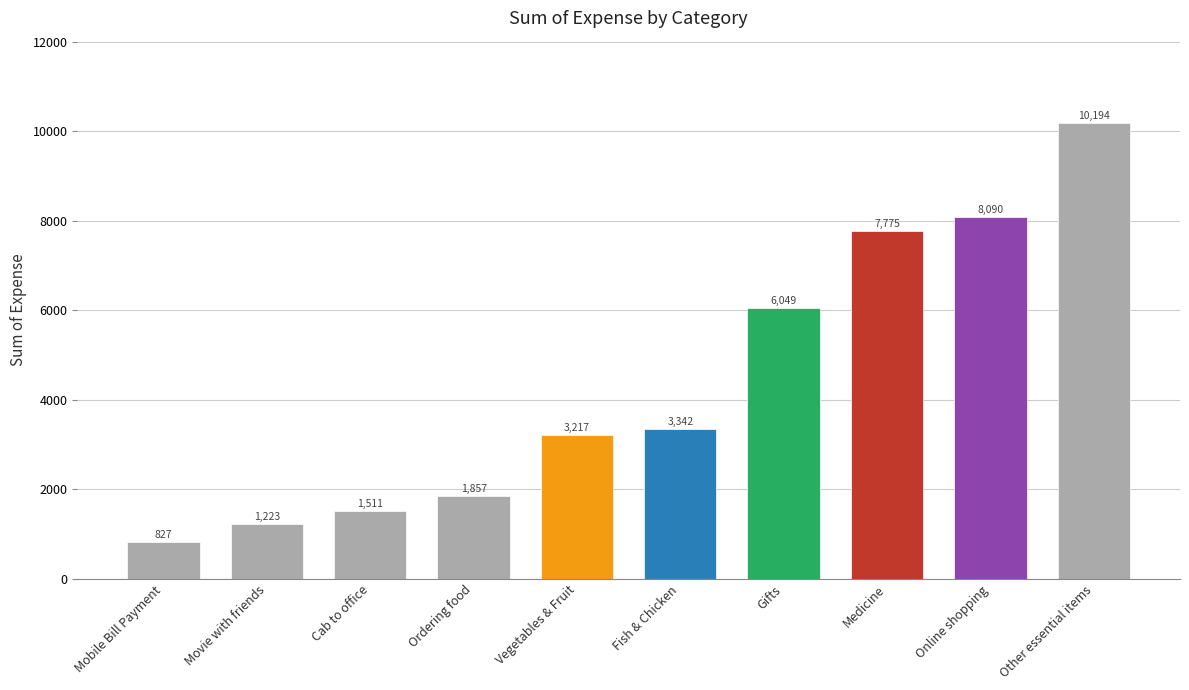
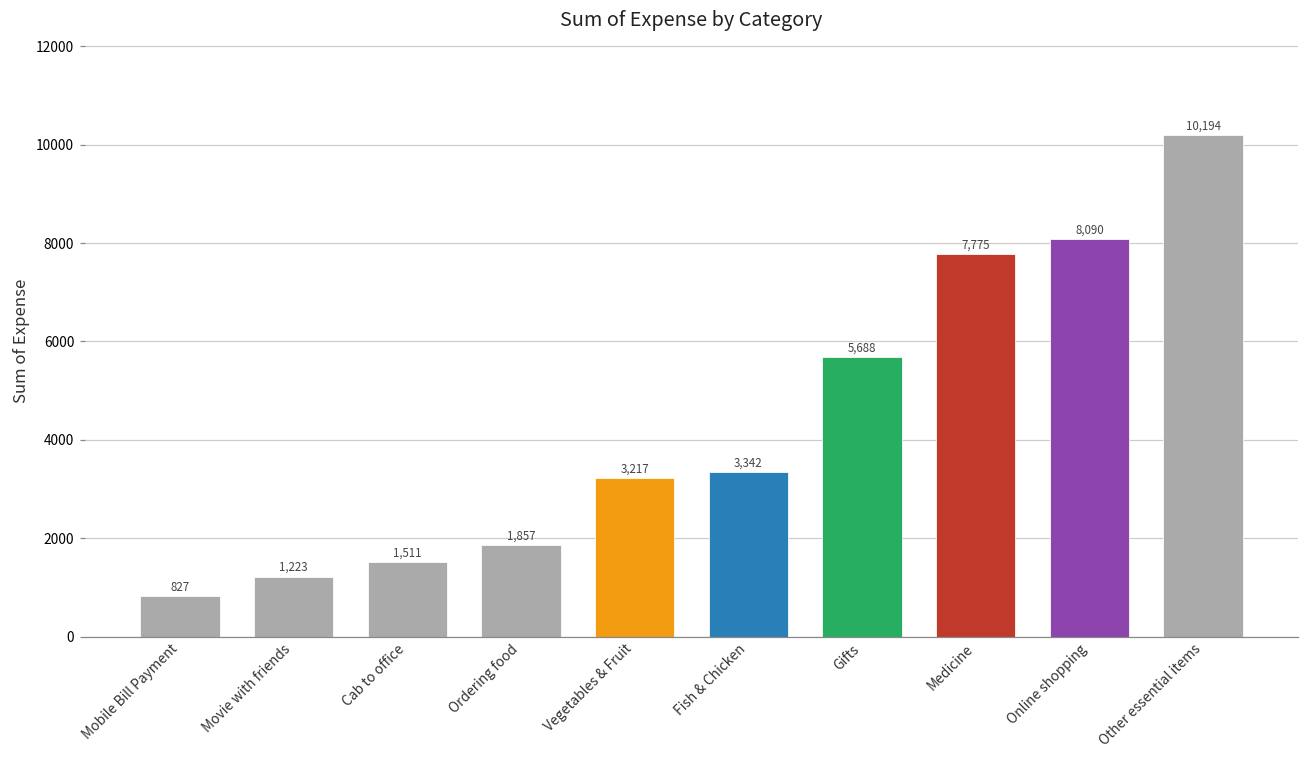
  {
    "Mobile Bill Payment": "827",
    "Movie with friends": "1,223",
    "Cab to office": "1,511",
    "Ordering food": "1,857",
    "Vegetables & Fruit": "3,217",
    "Fish & Chicken": "3,342",
-   "Gifts": "6,049",
+   "Gifts": "5,688",
    "Medicine": "7,775",
    "Online shopping": "8,090",
    "Other essential items": "10,194"
  }
